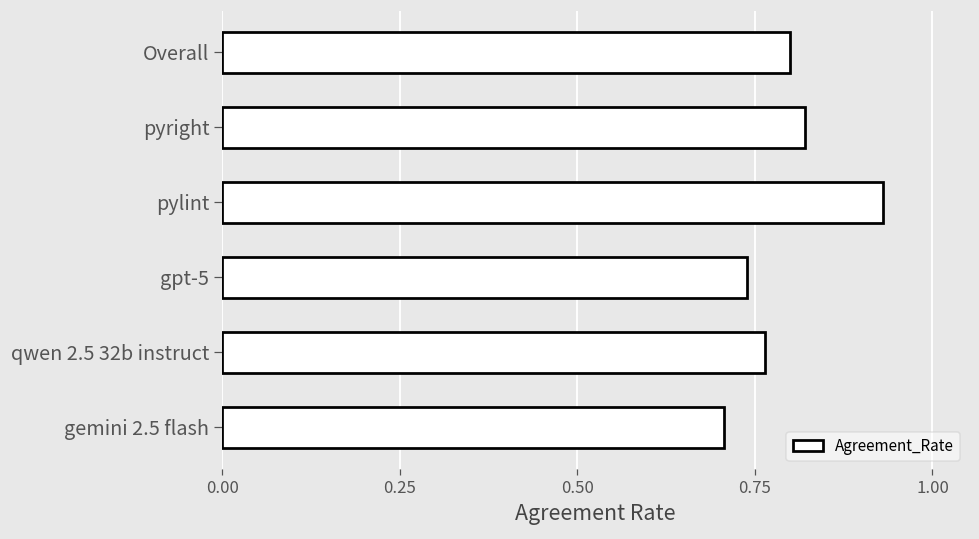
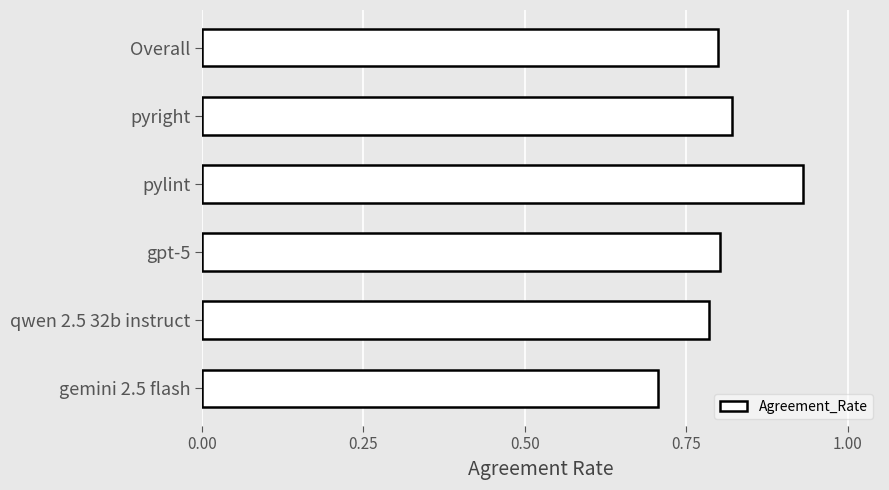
  {
    "Overall": 0.80,
    "pyright": 0.82,
    "pylint": 0.93,
-   "gpt-5": 0.74,
-   "qwen 2.5 32b instruct": 0.76,
+   "gpt-5": 0.80,
+   "qwen 2.5 32b instruct": 0.79,
    "gemini 2.5 flash": 0.71
  }
